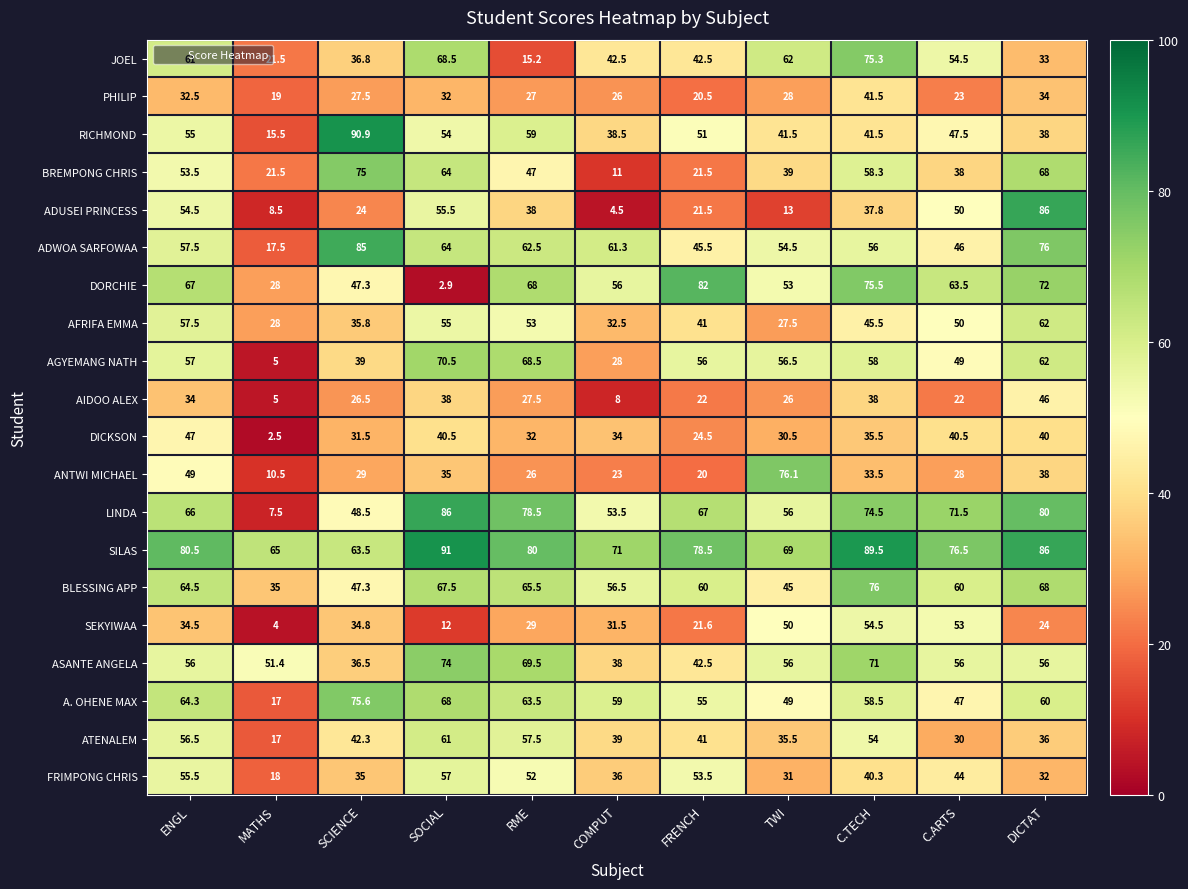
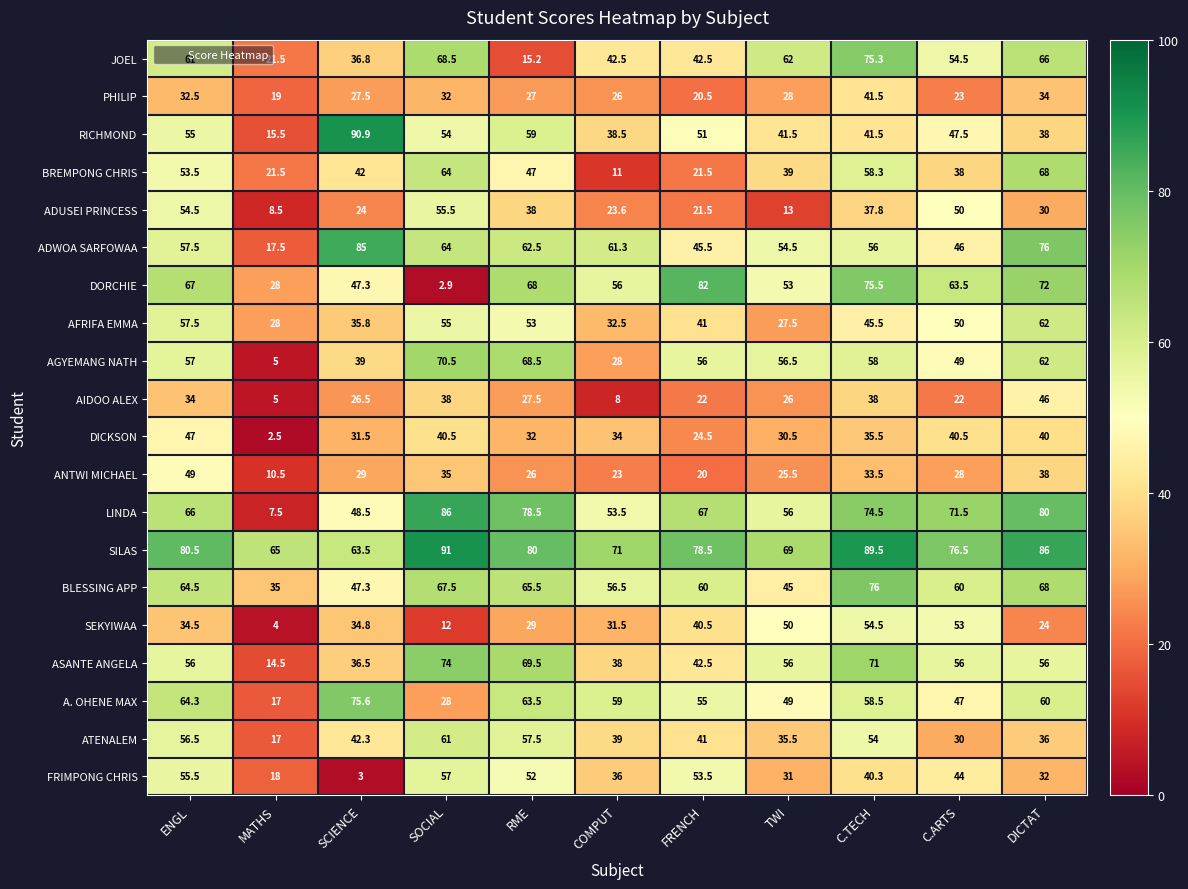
  {
    "JOEL": {
      "SCIENCE": 36.8,
      "SOCIAL": 68.5,
      "RME": 15.2,
      "COMPUT": 42.5,
      "FRENCH": 42.5,
      "TWI": 62,
      "C.TECH": 75.3,
      "C.ARTS": 54.5,
-     "DICTAT": 33
+     "DICTAT": 66
    },
    "BREMPONG CHRIS": {
      "ENGL": 53.5,
      "MATHS": 21.5,
-     "SCIENCE": 75,
+     "SCIENCE": 42,
      "SOCIAL": 64,
      "RME": 47,
      "COMPUT": 11,
      "FRENCH": 21.5,
      "TWI": 39,
      "C.TECH": 58.3,
      "C.ARTS": 38,
      "DICTAT": 68
    },
    "ADUSEI PRINCESS": {
      "ENGL": 54.5,
      "MATHS": 8.5,
      "SCIENCE": 24,
      "SOCIAL": 55.5,
      "RME": 38,
-     "COMPUT": 4.5,
+     "COMPUT": 23.6,
      "FRENCH": 21.5,
      "TWI": 13,
      "C.TECH": 37.8,
      "C.ARTS": 50,
-     "DICTAT": 86
+     "DICTAT": 30
    },
    "ANTWI MICHAEL": {
      "ENGL": 49,
      "MATHS": 10.5,
      "SCIENCE": 29,
      "SOCIAL": 35,
      "RME": 26,
      "COMPUT": 23,
      "FRENCH": 20,
-     "TWI": 76.1,
+     "TWI": 25.5,
      "C.TECH": 33.5,
      "C.ARTS": 28,
      "DICTAT": 38
    },
    "SEKYIWAA": {
      "ENGL": 34.5,
      "MATHS": 4,
      "SCIENCE": 34.8,
      "SOCIAL": 12,
      "RME": 29,
      "COMPUT": 31.5,
-     "FRENCH": 21.6,
+     "FRENCH": 40.5,
      "TWI": 50,
      "C.TECH": 54.5,
      "C.ARTS": 53,
      "DICTAT": 24
    },
    "ASANTE ANGELA": {
      "ENGL": 56,
-     "MATHS": 51.4,
+     "MATHS": 14.5,
      "SCIENCE": 36.5,
      "SOCIAL": 74,
      "RME": 69.5,
      "COMPUT": 38,
      "FRENCH": 42.5,
      "TWI": 56,
      "C.TECH": 71,
      "C.ARTS": 56,
      "DICTAT": 56
    },
    "A. OHENE MAX": {
      "ENGL": 64.3,
      "MATHS": 17,
      "SCIENCE": 75.6,
-     "SOCIAL": 68,
+     "SOCIAL": 28,
      "RME": 63.5,
      "COMPUT": 59,
      "FRENCH": 55,
      "TWI": 49,
      "C.TECH": 58.5,
      "C.ARTS": 47,
      "DICTAT": 60
    },
    "FRIMPONG CHRIS": {
      "ENGL": 55.5,
      "MATHS": 18,
-     "SCIENCE": 35,
+     "SCIENCE": 3,
      "SOCIAL": 57,
      "RME": 52,
      "COMPUT": 36,
      "FRENCH": 53.5,
      "TWI": 31,
      "C.TECH": 40.3,
      "C.ARTS": 44,
      "DICTAT": 32
    }
  }
